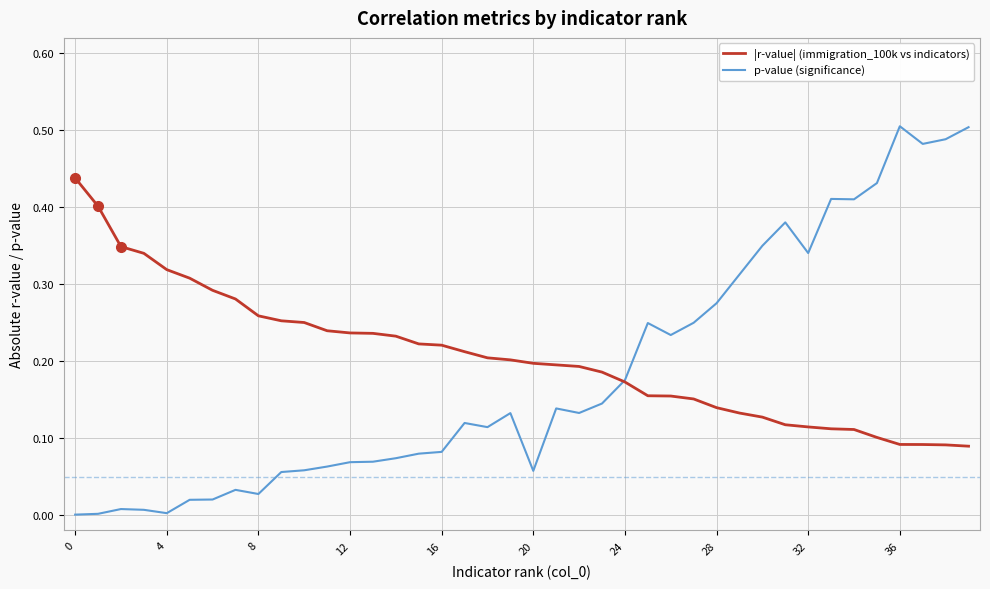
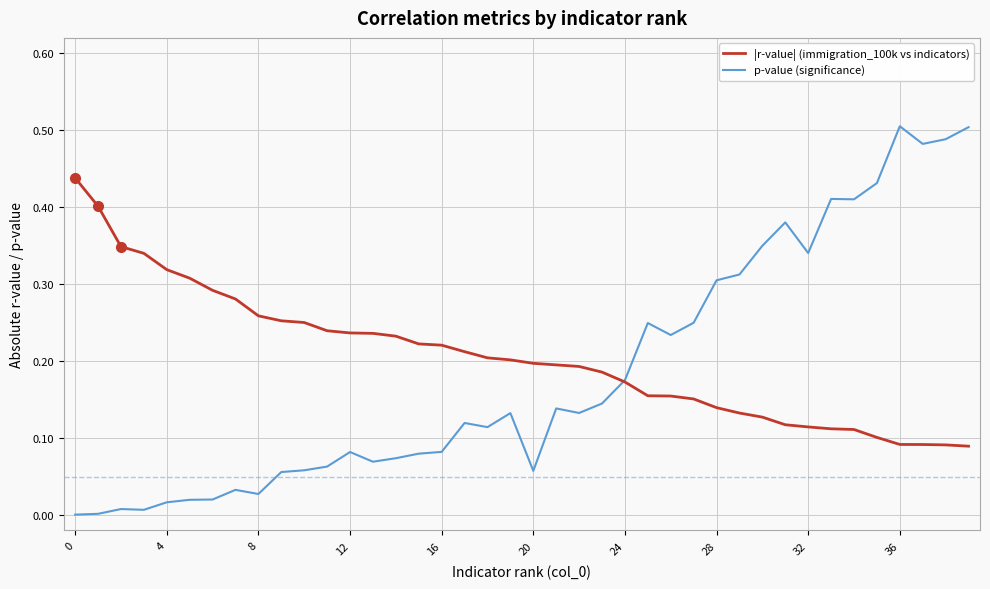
  {
    "p-value (significance)": {
      "0": 0.00,
-     "4": 0.00,
+     "4": 0.02,
      "8": 0.03,
-     "12": 0.07,
+     "12": 0.08,
      "16": 0.08,
      "20": 0.06,
-     "28": 0.28,
+     "28": 0.31,
      "32": 0.34,
      "36": 0.51
    }
  }
